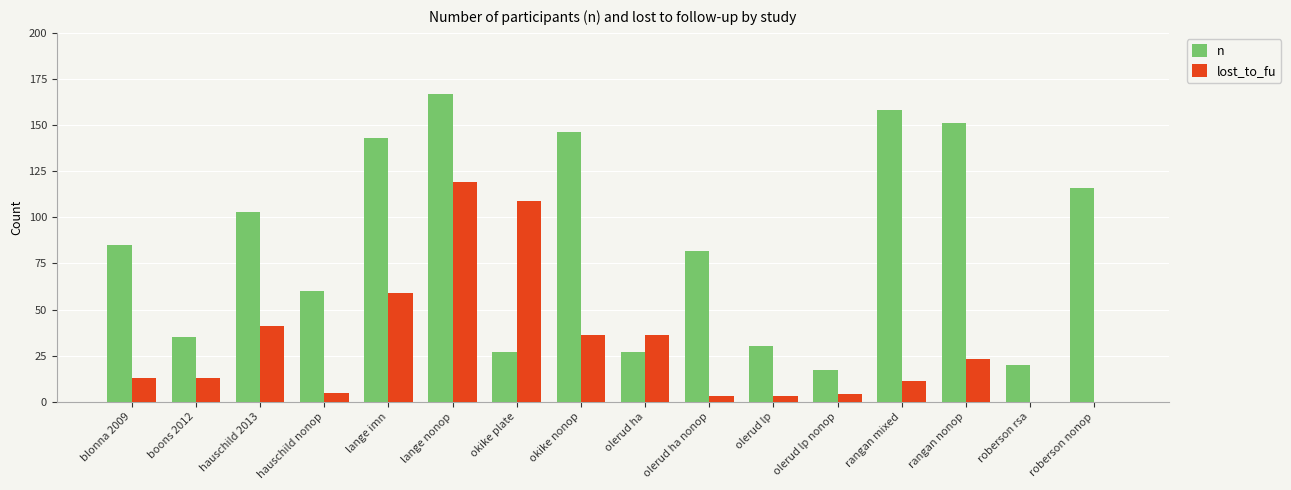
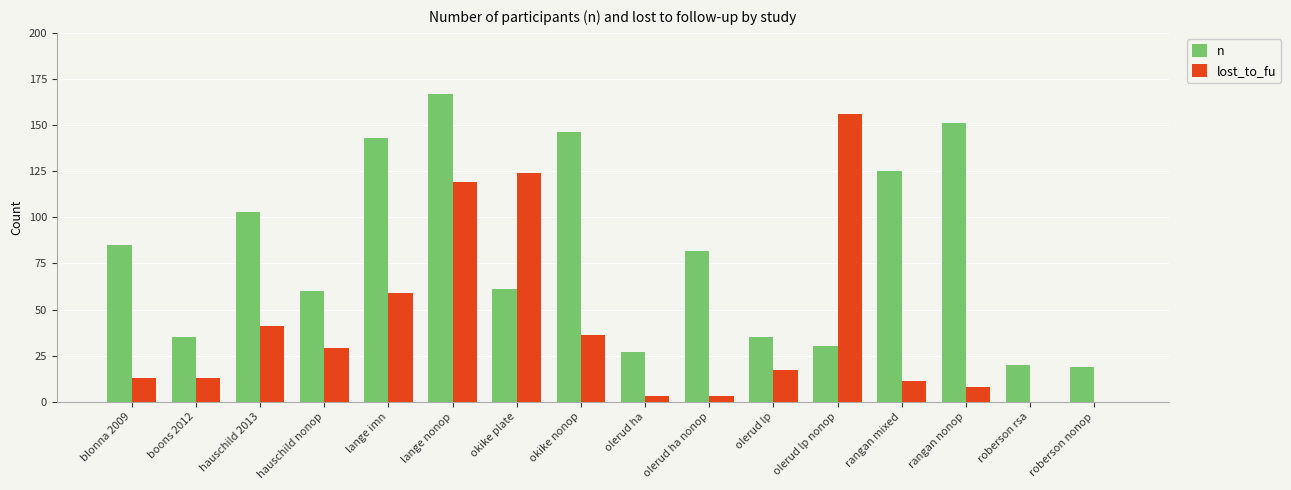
  {
    "n": {
      "blonna 2009": 85,
      "boons 2012": 35,
      "hauschild 2013": 103,
      "hauschild nonop": 60,
      "lange imn": 143,
      "lange nonop": 167,
-     "okike plate": 27,
+     "okike plate": 61,
      "okike nonop": 146,
      "olerud ha": 27,
      "olerud ha nonop": 82,
-     "olerud lp": 30,
-     "olerud lp nonop": 17,
-     "rangan mixed": 158,
+     "olerud lp": 35,
+     "olerud lp nonop": 30,
+     "rangan mixed": 125,
      "rangan nonop": 151,
      "roberson rsa": 20,
-     "roberson nonop": 116
+     "roberson nonop": 19
    },
    "lost_to_fu": {
      "blonna 2009": 13,
      "boons 2012": 13,
      "hauschild 2013": 41,
-     "hauschild nonop": 5,
+     "hauschild nonop": 29,
      "lange imn": 59,
      "lange nonop": 119,
-     "okike plate": 109,
+     "okike plate": 124,
      "okike nonop": 36,
-     "olerud ha": 36,
+     "olerud ha": 3,
      "olerud ha nonop": 3,
-     "olerud lp": 3,
-     "olerud lp nonop": 4,
+     "olerud lp": 17,
+     "olerud lp nonop": 156,
      "rangan mixed": 11,
-     "rangan nonop": 23,
+     "rangan nonop": 8,
      "roberson rsa": 0,
      "roberson nonop": 0
    }
  }
